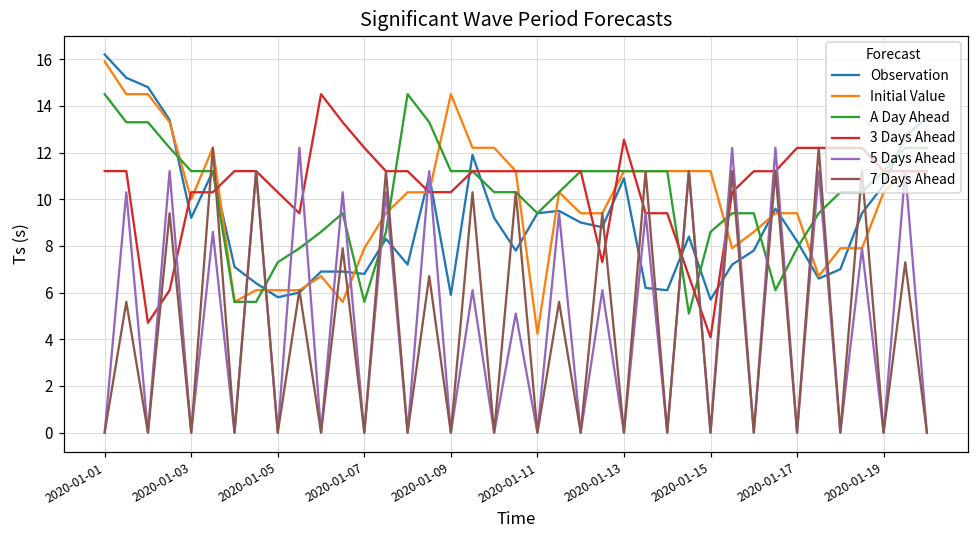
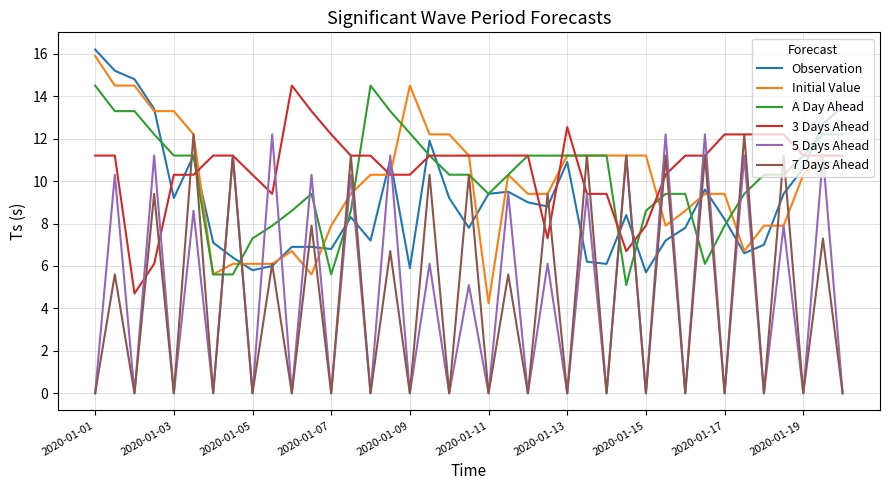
  {
    "Observation": {
      "2020-01-01": 16.2,
      "2020-01-03": 9.2,
      "2020-01-05": 5.8,
      "2020-01-07": 6.8,
      "2020-01-09": 5.9,
      "2020-01-13": 10.9,
      "2020-01-15": 5.7,
      "2020-01-17": 8.2
    },
    "Initial Value": {
      "2020-01-01": 15.9,
-     "2020-01-03": 10.0,
+     "2020-01-03": 13.3,
      "2020-01-05": 6.1,
      "2020-01-07": 7.9,
      "2020-01-09": 14.5,
      "2020-01-11": 4.2,
      "2020-01-15": 11.2,
      "2020-01-17": 9.4
    },
    "A Day Ahead": {
      "2020-01-01": 14.5,
      "2020-01-03": 11.2,
      "2020-01-05": 7.3,
      "2020-01-07": 5.6,
-     "2020-01-09": 11.2,
+     "2020-01-09": 12.3,
      "2020-01-15": 8.6,
      "2020-01-17": 7.9
    },
    "3 Days Ahead": {
      "2020-01-01": 11.2,
      "2020-01-03": 10.3,
      "2020-01-05": 10.3,
      "2020-01-07": 12.2,
      "2020-01-09": 10.3,
      "2020-01-11": 11.2,
      "2020-01-13": 12.5,
-     "2020-01-15": 4.1,
+     "2020-01-15": 7.9,
      "2020-01-17": 12.2
    }
  }
